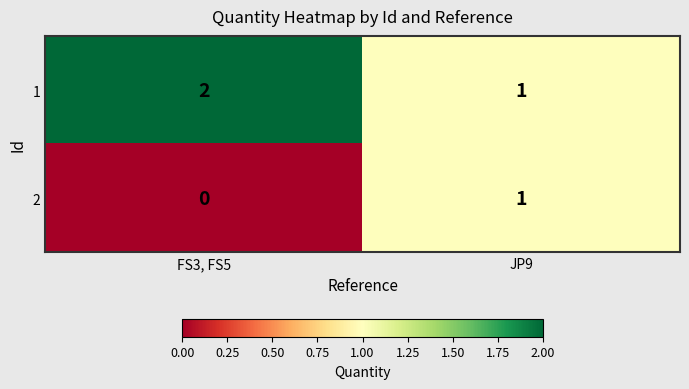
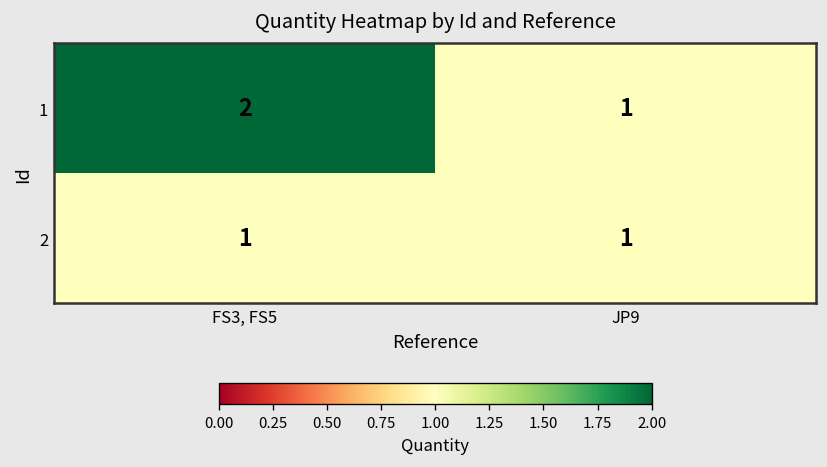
  {
    "1": {
      "FS3, FS5": 2,
      "JP9": 1
    },
    "2": {
-     "FS3, FS5": 0,
+     "FS3, FS5": 1,
      "JP9": 1
    }
  }
